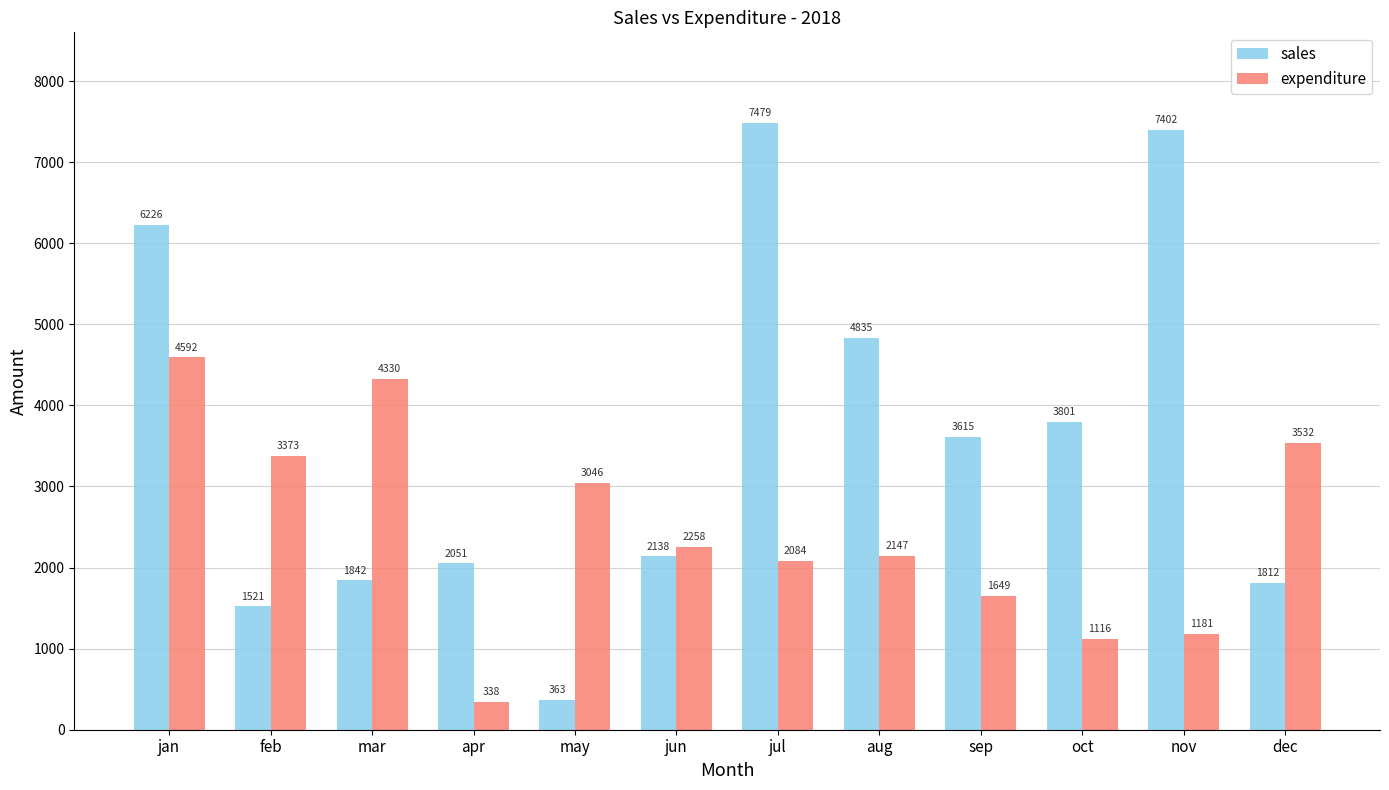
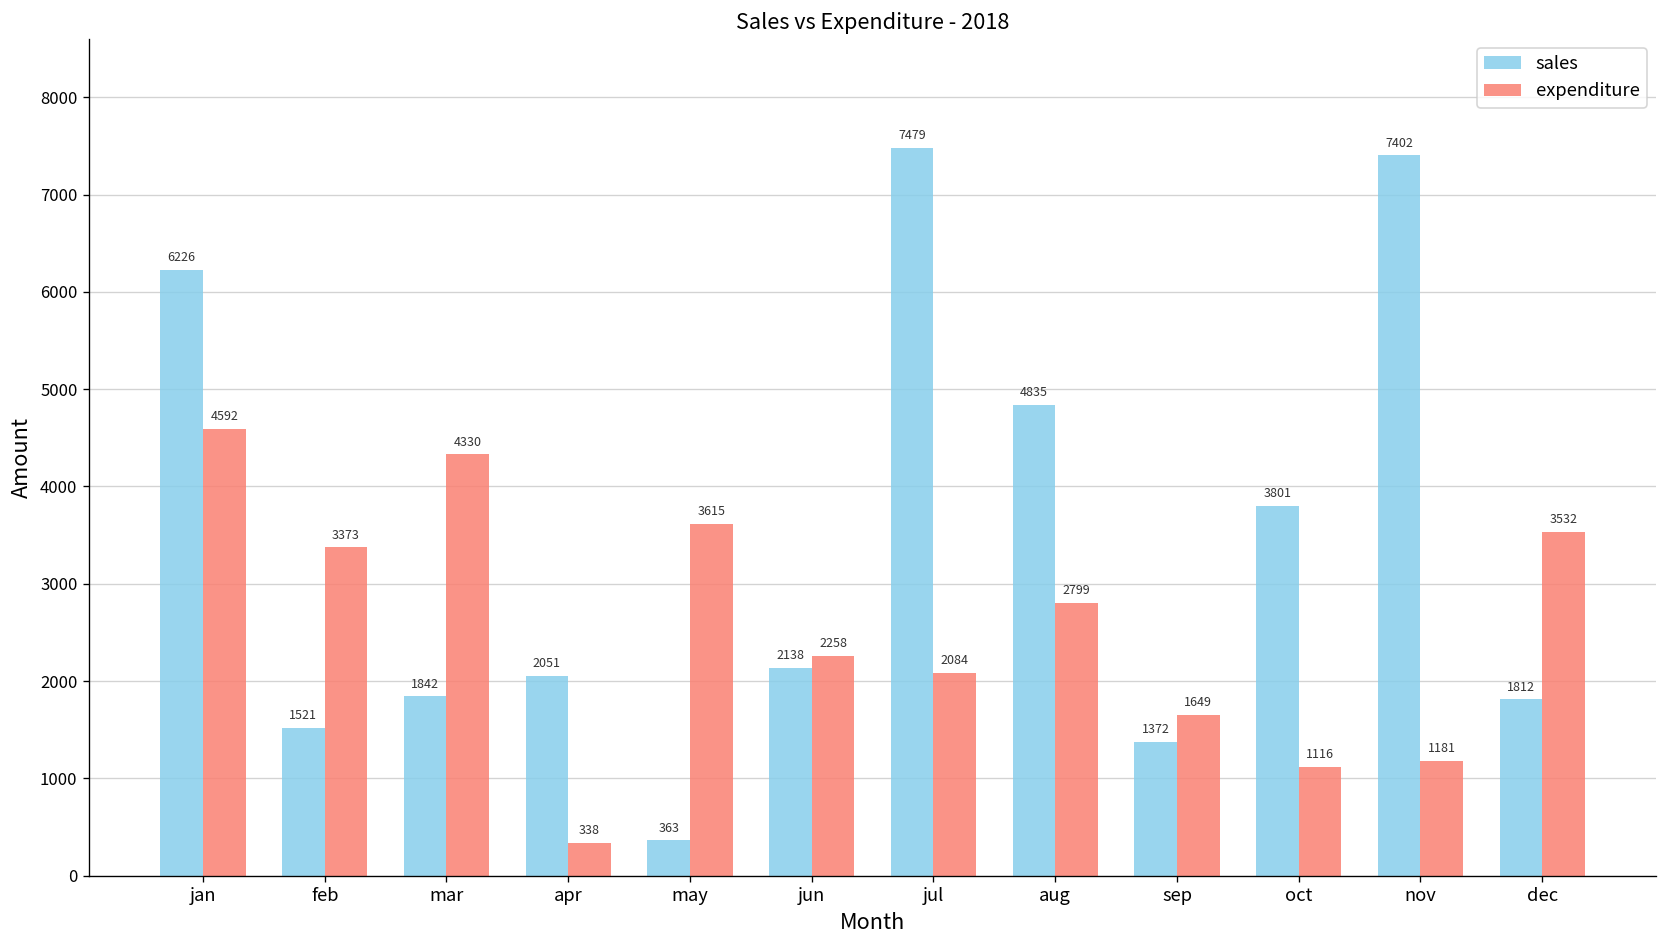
  {
    "sales": {
      "jan": 6226,
      "feb": 1521,
      "mar": 1842,
      "apr": 2051,
      "may": 363,
      "jun": 2138,
      "jul": 7479,
      "aug": 4835,
-     "sep": 3615,
+     "sep": 1372,
      "oct": 3801,
      "nov": 7402,
      "dec": 1812
    },
    "expenditure": {
      "jan": 4592,
      "feb": 3373,
      "mar": 4330,
      "apr": 338,
-     "may": 3046,
+     "may": 3615,
      "jun": 2258,
      "jul": 2084,
-     "aug": 2147,
+     "aug": 2799,
      "sep": 1649,
      "oct": 1116,
      "nov": 1181,
      "dec": 3532
    }
  }
